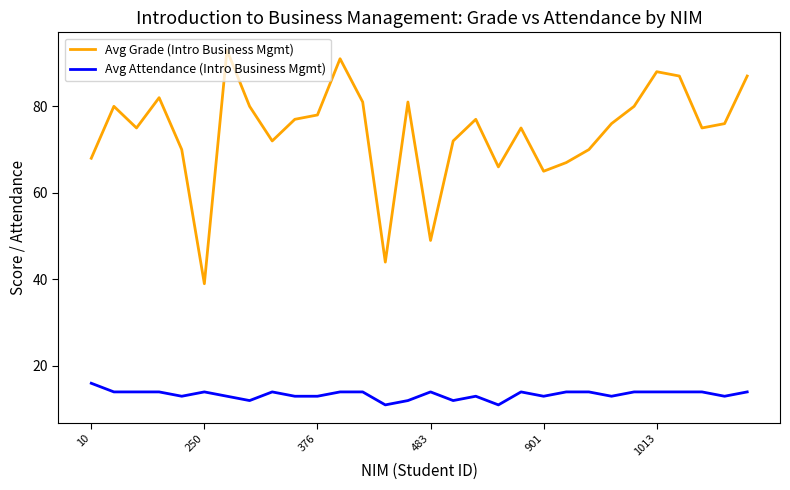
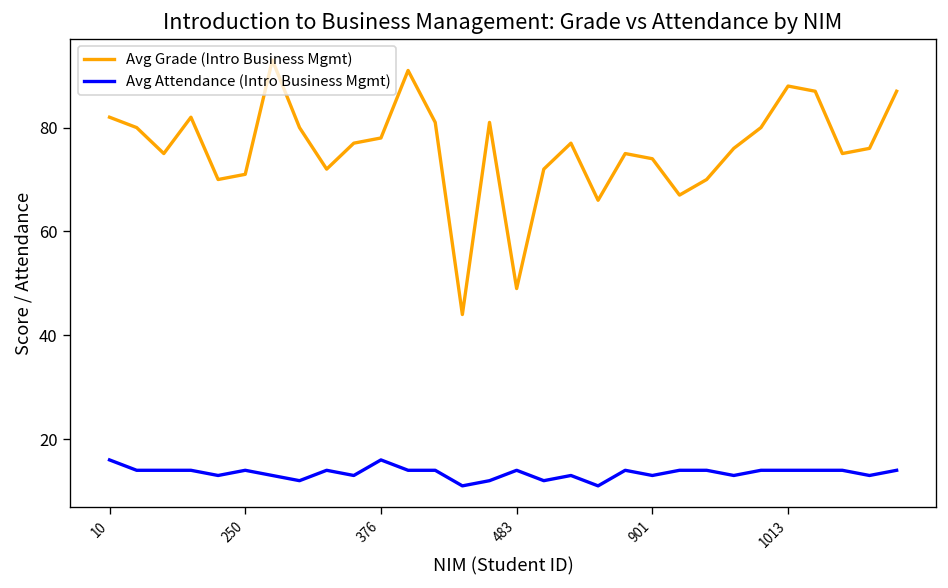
  {
    "Avg Grade (Intro Business Mgmt)": {
-     "10": 68,
-     "250": 39,
+     "10": 82,
+     "250": 71,
      "376": 78,
      "483": 49,
-     "901": 65,
+     "901": 74,
      "1013": 88
    },
    "Avg Attendance (Intro Business Mgmt)": {
      "10": 16,
      "250": 14,
-     "376": 13,
+     "376": 16,
      "483": 14,
      "901": 13,
      "1013": 14
    }
  }
